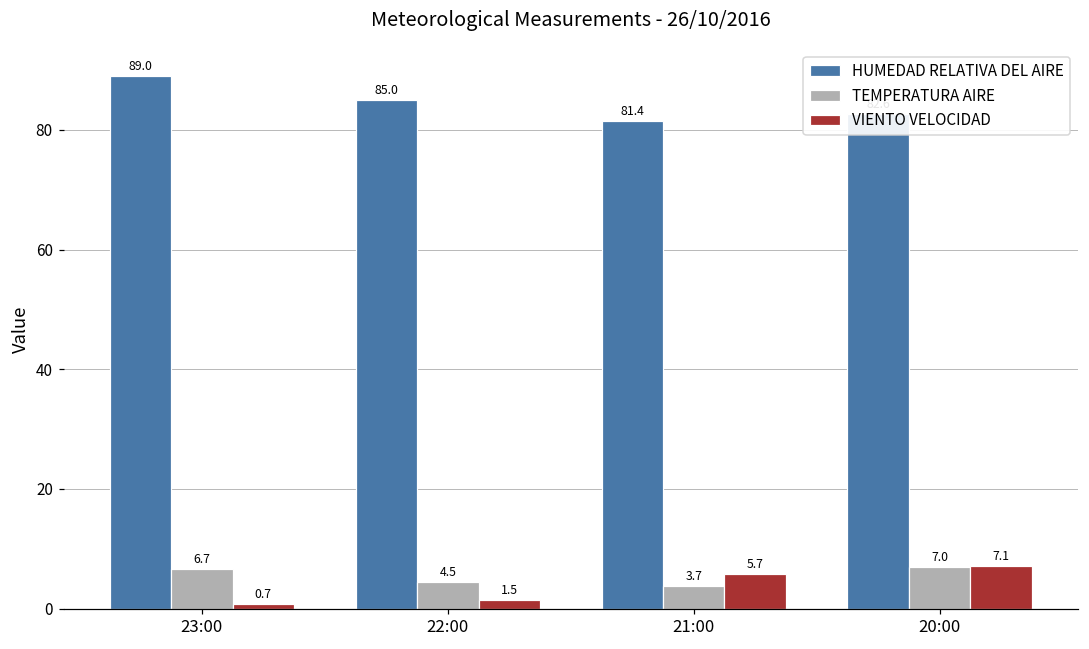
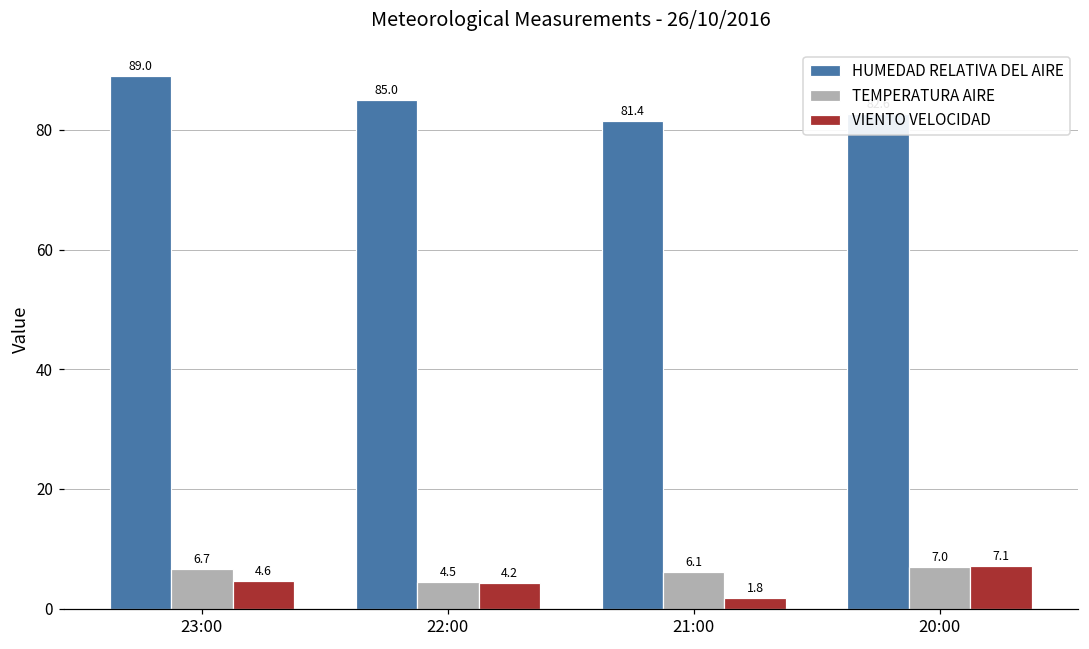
  {
    "HUMEDAD RELATIVA DEL AIRE": {
      "23:00": 89.0,
      "22:00": 85.0,
      "21:00": 81.4
    },
    "TEMPERATURA AIRE": {
      "23:00": 6.7,
      "22:00": 4.5,
-     "21:00": 3.7,
+     "21:00": 6.1,
      "20:00": 7.0
    },
    "VIENTO VELOCIDAD": {
-     "23:00": 0.7,
-     "22:00": 1.5,
-     "21:00": 5.7,
+     "23:00": 4.6,
+     "22:00": 4.2,
+     "21:00": 1.8,
      "20:00": 7.1
    }
  }
